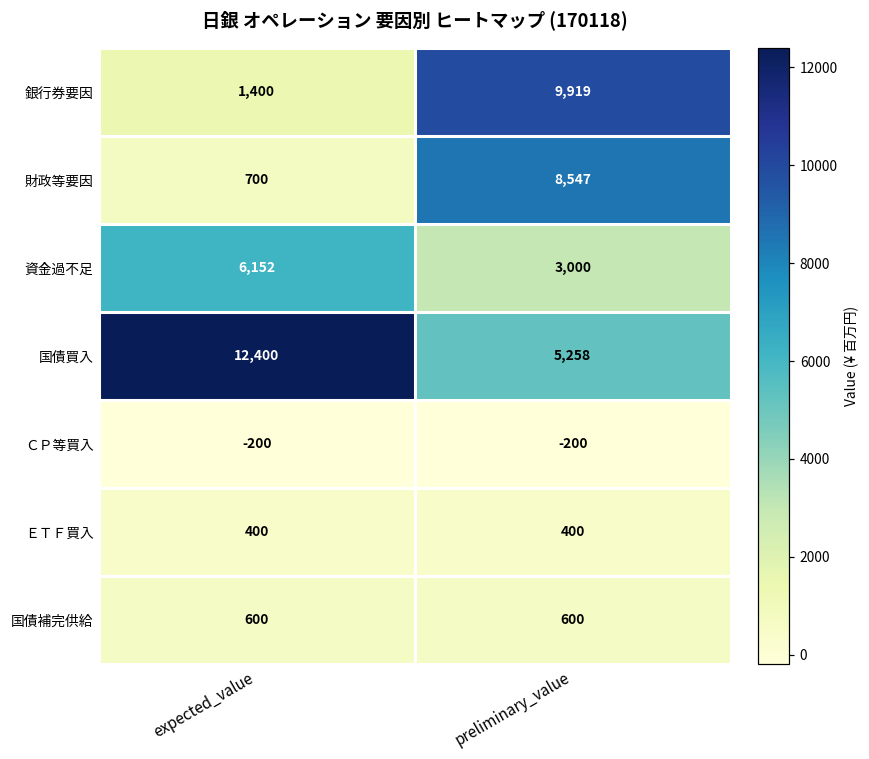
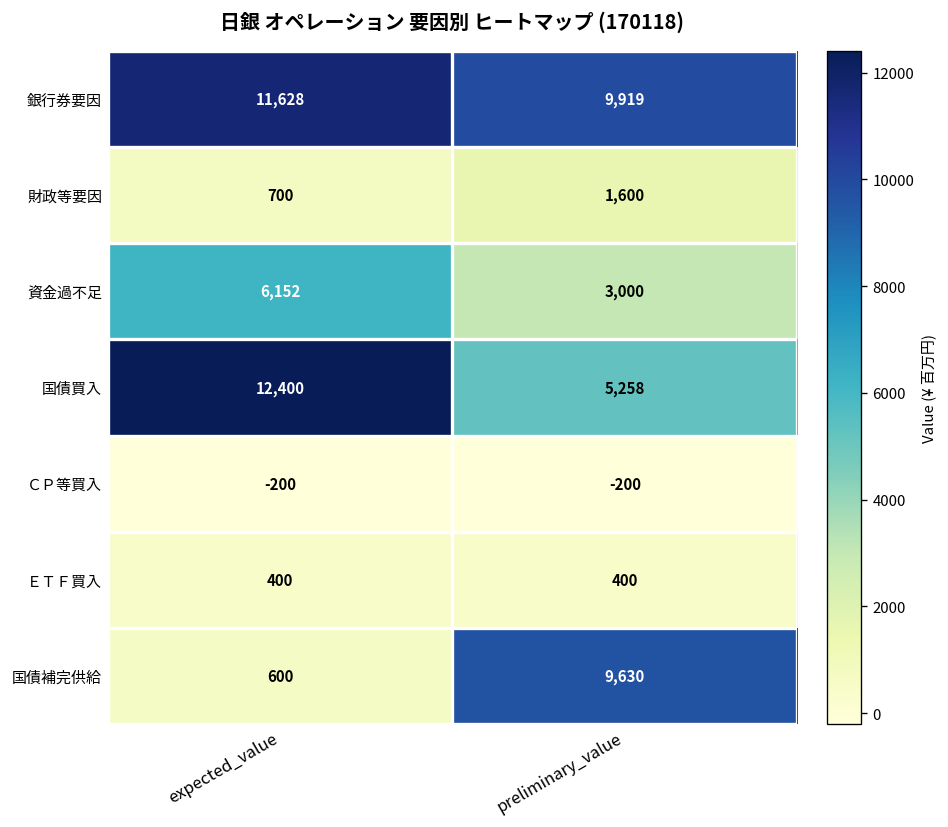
  {
    "銀行券要因": {
-     "expected_value": "1,400",
+     "expected_value": "11,628",
      "preliminary_value": "9,919"
    },
    "財政等要因": {
      "expected_value": "700",
-     "preliminary_value": "8,547"
+     "preliminary_value": "1,600"
    },
    "資金過不足": {
      "expected_value": "6,152",
      "preliminary_value": "3,000"
    },
    "国債買入": {
      "expected_value": "12,400",
      "preliminary_value": "5,258"
    },
    "ＣＰ等買入": {
      "expected_value": "-200",
      "preliminary_value": "-200"
    },
    "ＥＴＦ買入": {
      "expected_value": "400",
      "preliminary_value": "400"
    },
    "国債補完供給": {
      "expected_value": "600",
-     "preliminary_value": "600"
+     "preliminary_value": "9,630"
    }
  }
